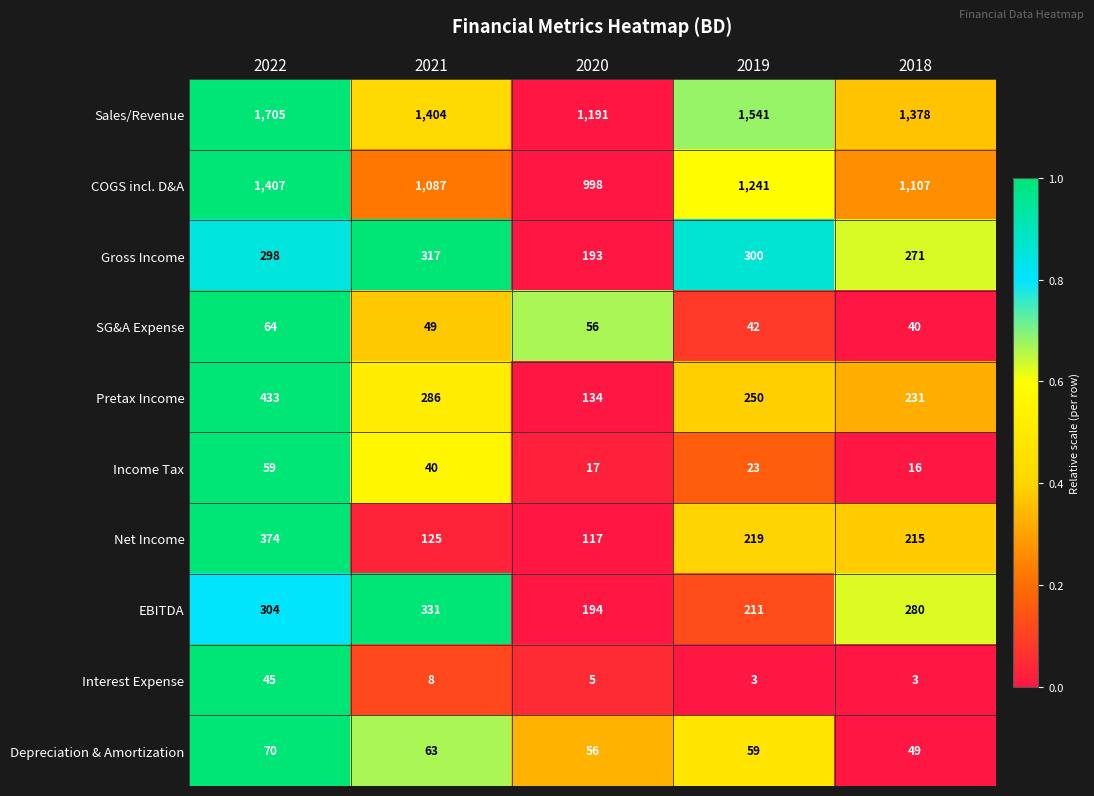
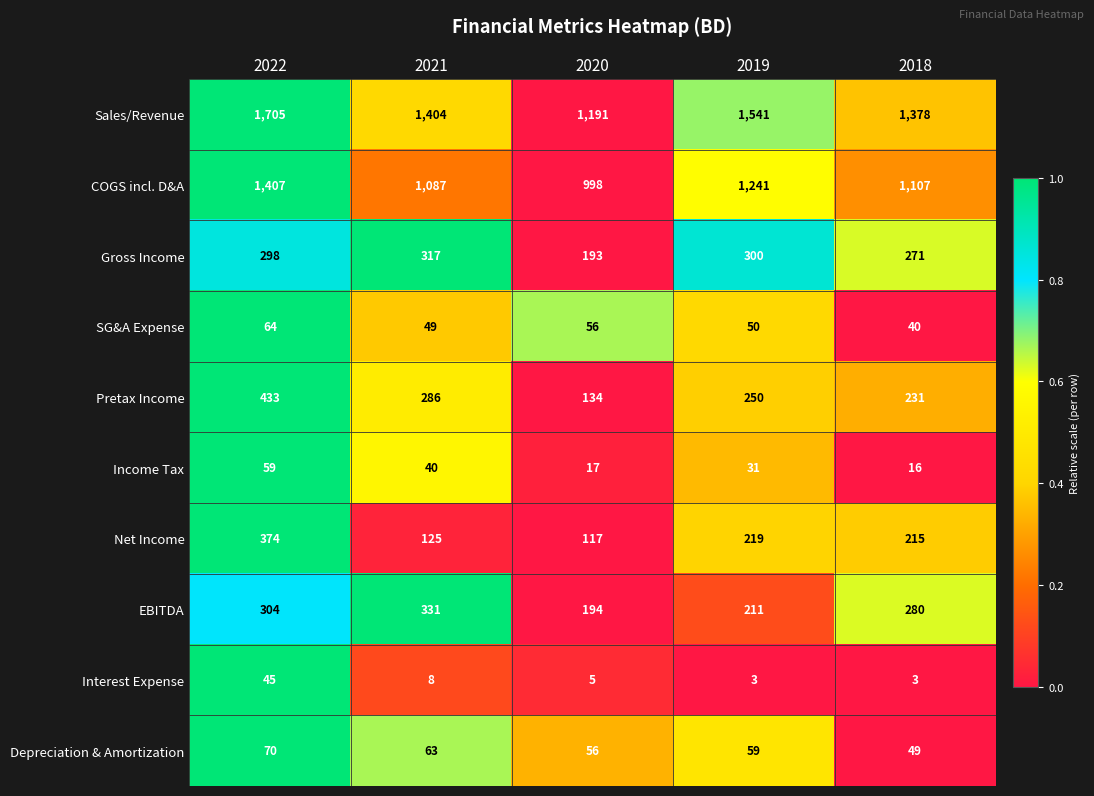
  {
    "Sales/Revenue": {
      "2022": "1,705",
      "2021": "1,404",
      "2020": "1,191",
      "2019": "1,541",
      "2018": "1,378"
    },
    "COGS incl. D&A": {
      "2022": "1,407",
      "2021": "1,087",
      "2020": "998",
      "2019": "1,241",
      "2018": "1,107"
    },
    "Gross Income": {
      "2022": "298",
      "2021": "317",
      "2020": "193",
      "2019": "300",
      "2018": "271"
    },
    "SG&A Expense": {
      "2022": "64",
      "2021": "49",
      "2020": "56",
-     "2019": "42",
+     "2019": "50",
      "2018": "40"
    },
    "Pretax Income": {
      "2022": "433",
      "2021": "286",
      "2020": "134",
      "2019": "250",
      "2018": "231"
    },
    "Income Tax": {
      "2022": "59",
      "2021": "40",
      "2020": "17",
-     "2019": "23",
+     "2019": "31",
      "2018": "16"
    },
    "Net Income": {
      "2022": "374",
      "2021": "125",
      "2020": "117",
      "2019": "219",
      "2018": "215"
    },
    "EBITDA": {
      "2022": "304",
      "2021": "331",
      "2020": "194",
      "2019": "211",
      "2018": "280"
    },
    "Interest Expense": {
      "2022": "45",
      "2021": "8",
      "2020": "5",
      "2019": "3",
      "2018": "3"
    },
    "Depreciation & Amortization": {
      "2022": "70",
      "2021": "63",
      "2020": "56",
      "2019": "59",
      "2018": "49"
    }
  }
